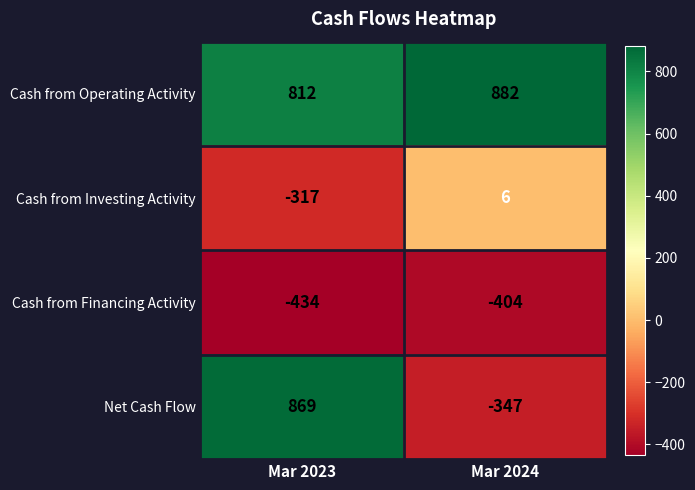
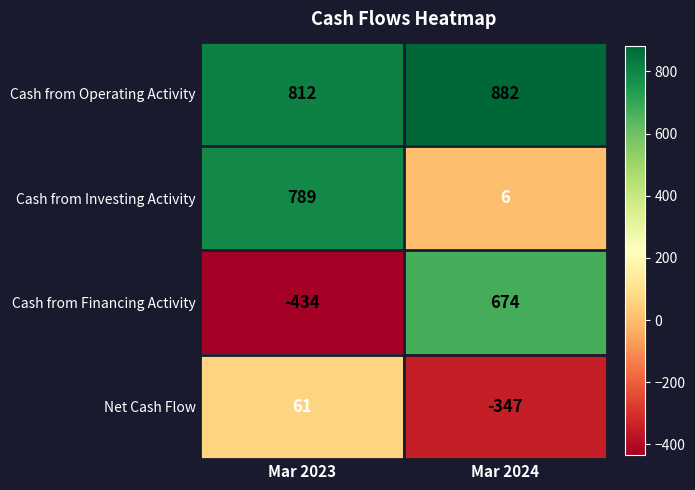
  {
    "Cash from Operating Activity": {
      "Mar 2023": 812,
      "Mar 2024": 882
    },
    "Cash from Investing Activity": {
-     "Mar 2023": -317,
+     "Mar 2023": 789,
      "Mar 2024": 6
    },
    "Cash from Financing Activity": {
      "Mar 2023": -434,
-     "Mar 2024": -404
+     "Mar 2024": 674
    },
    "Net Cash Flow": {
-     "Mar 2023": 869,
+     "Mar 2023": 61,
      "Mar 2024": -347
    }
  }
